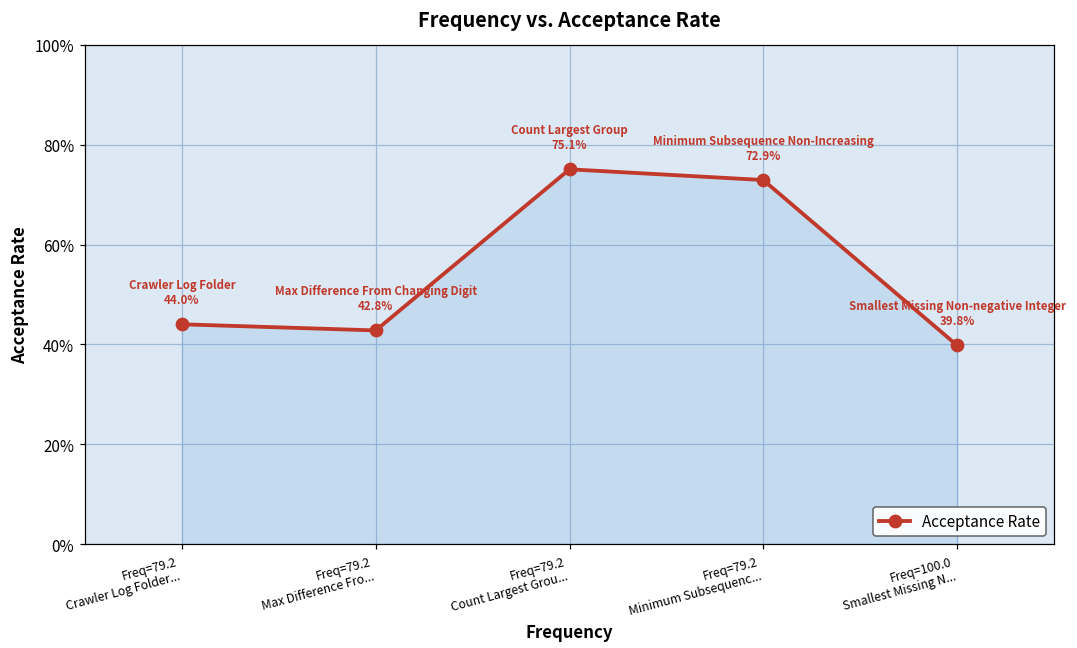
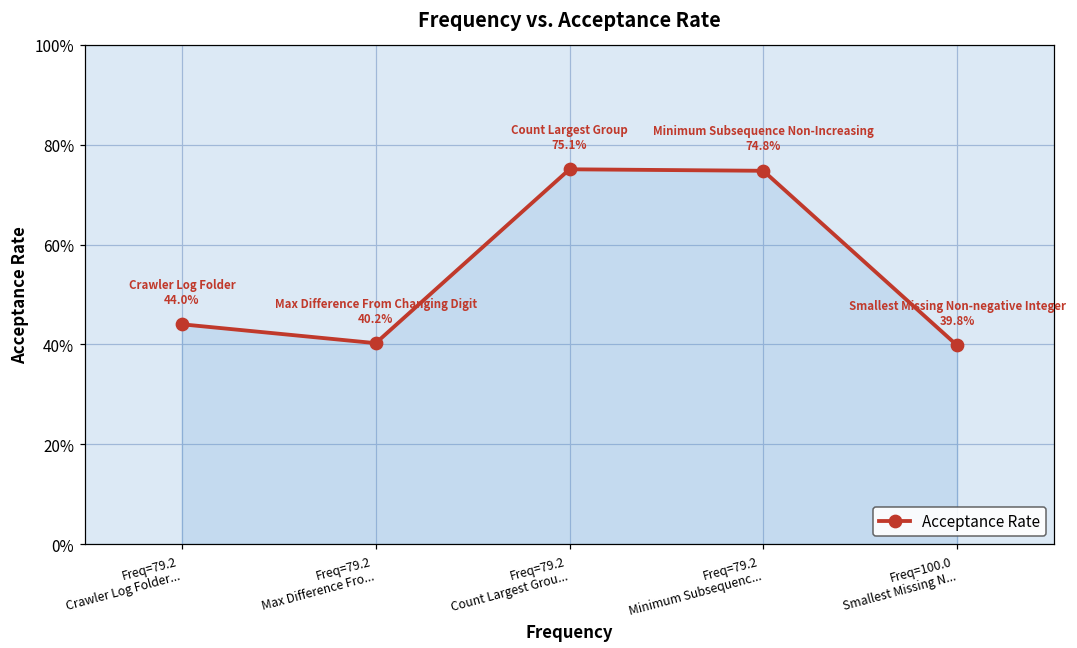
  {
    "Freq=79.2 Crawler Log Folder...": "44.0%",
-   "Freq=79.2 Max Difference Fro...": "42.8%",
+   "Freq=79.2 Max Difference Fro...": "40.2%",
    "Freq=79.2 Count Largest Grou...": "75.1%",
-   "Freq=79.2 Minimum Subsequenc...": "72.9%",
+   "Freq=79.2 Minimum Subsequenc...": "74.8%",
    "Freq=100.0 Smallest Missing N...": "39.8%"
  }
